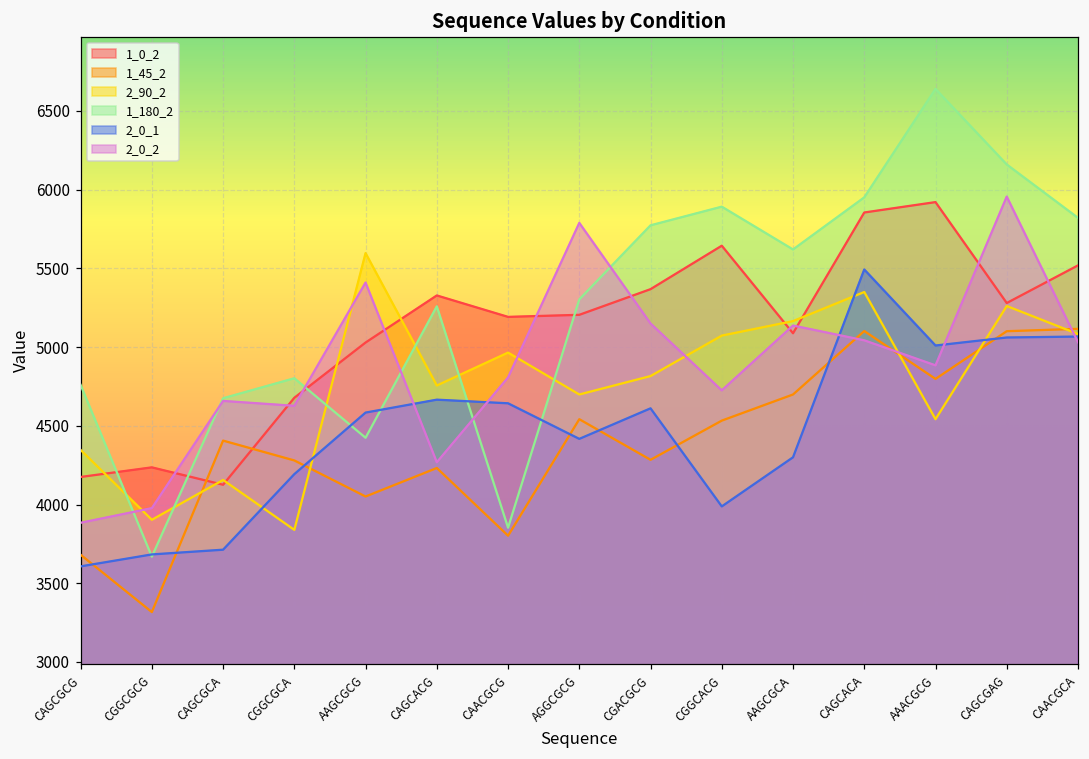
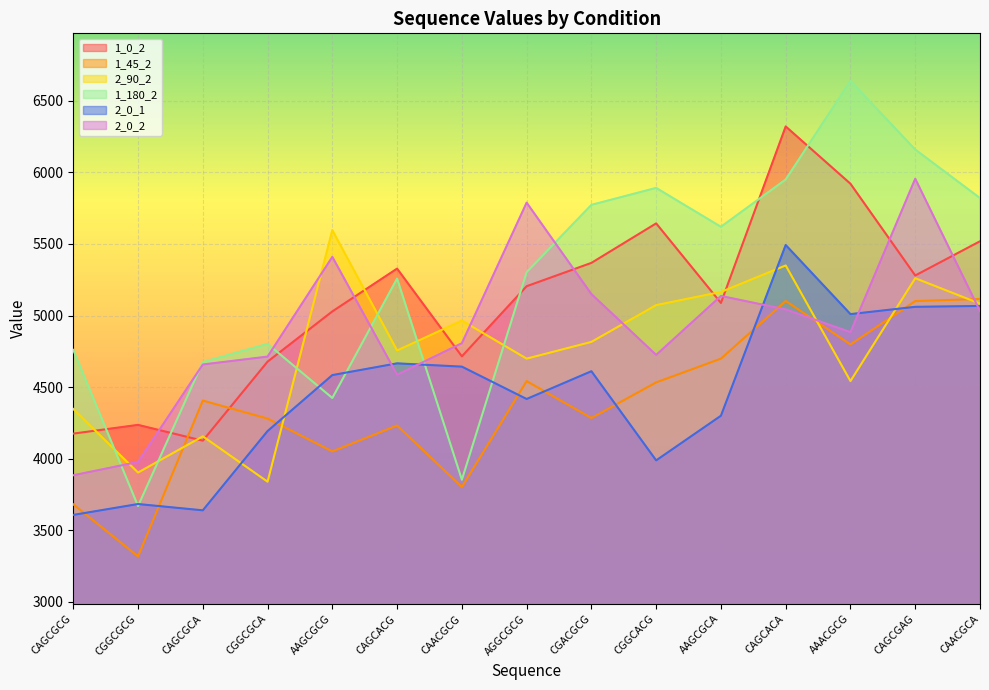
  {
    "1_0_2": {
      "CAGCGCG": 4180,
      "CGGCGCG": 4240,
      "CAGCGCA": 4130,
      "CGGCGCA": 4680,
      "AAGCGCG": 5030,
      "CAGCACG": 5330,
-     "CAACGCG": 5190,
+     "CAACGCG": 4720,
      "AGGCGCG": 5210,
      "CGACGCG": 5370,
      "CGGCACG": 5640,
      "AAGCGCA": 5090,
-     "CAGCACA": 5860,
+     "CAGCACA": 6320,
      "AAACGCG": 5920,
      "CAGCGAG": 5280,
      "CAACGCA": 5520
    },
    "1_180_2": {
      "CAGCGCG": 4760,
      "CGGCGCA": 4800,
      "AAGCGCG": 4420,
      "CAGCACG": 5260,
      "CAACGCG": 3850,
      "AGGCGCG": 5300,
      "CGACGCG": 5770,
      "CGGCACG": 5890,
      "AAGCGCA": 5620,
      "CAGCACA": 5950,
      "AAACGCG": 6640,
      "CAGCGAG": 6160,
      "CAACGCA": 5820
    },
    "2_0_1": {
      "CAGCGCG": 3610,
-     "CAGCGCA": 3710,
+     "CAGCGCA": 3640,
      "CGGCGCA": 4190,
      "AAGCGCG": 4580,
      "CAGCACG": 4670,
      "CAACGCG": 4640,
      "AGGCGCG": 4420,
      "CGACGCG": 4610,
      "CGGCACG": 3990,
      "AAGCGCA": 4300,
      "CAGCACA": 5490,
      "AAACGCG": 5010,
      "CAGCGAG": 5060
    },
    "2_0_2": {
      "CAGCGCG": 3880,
      "CGGCGCG": 3980,
-     "CGGCGCA": 4630,
+     "CGGCGCA": 4710,
      "AAGCGCG": 5410,
-     "CAGCACG": 4270,
+     "CAGCACG": 4590,
      "CAACGCG": 4810,
      "AGGCGCG": 5790,
      "CGACGCG": 5150,
      "CGGCACG": 4730,
      "AAGCGCA": 5140,
      "CAGCACA": 5040,
      "AAACGCG": 4880,
      "CAGCGAG": 5960,
      "CAACGCA": 5030
    }
  }
